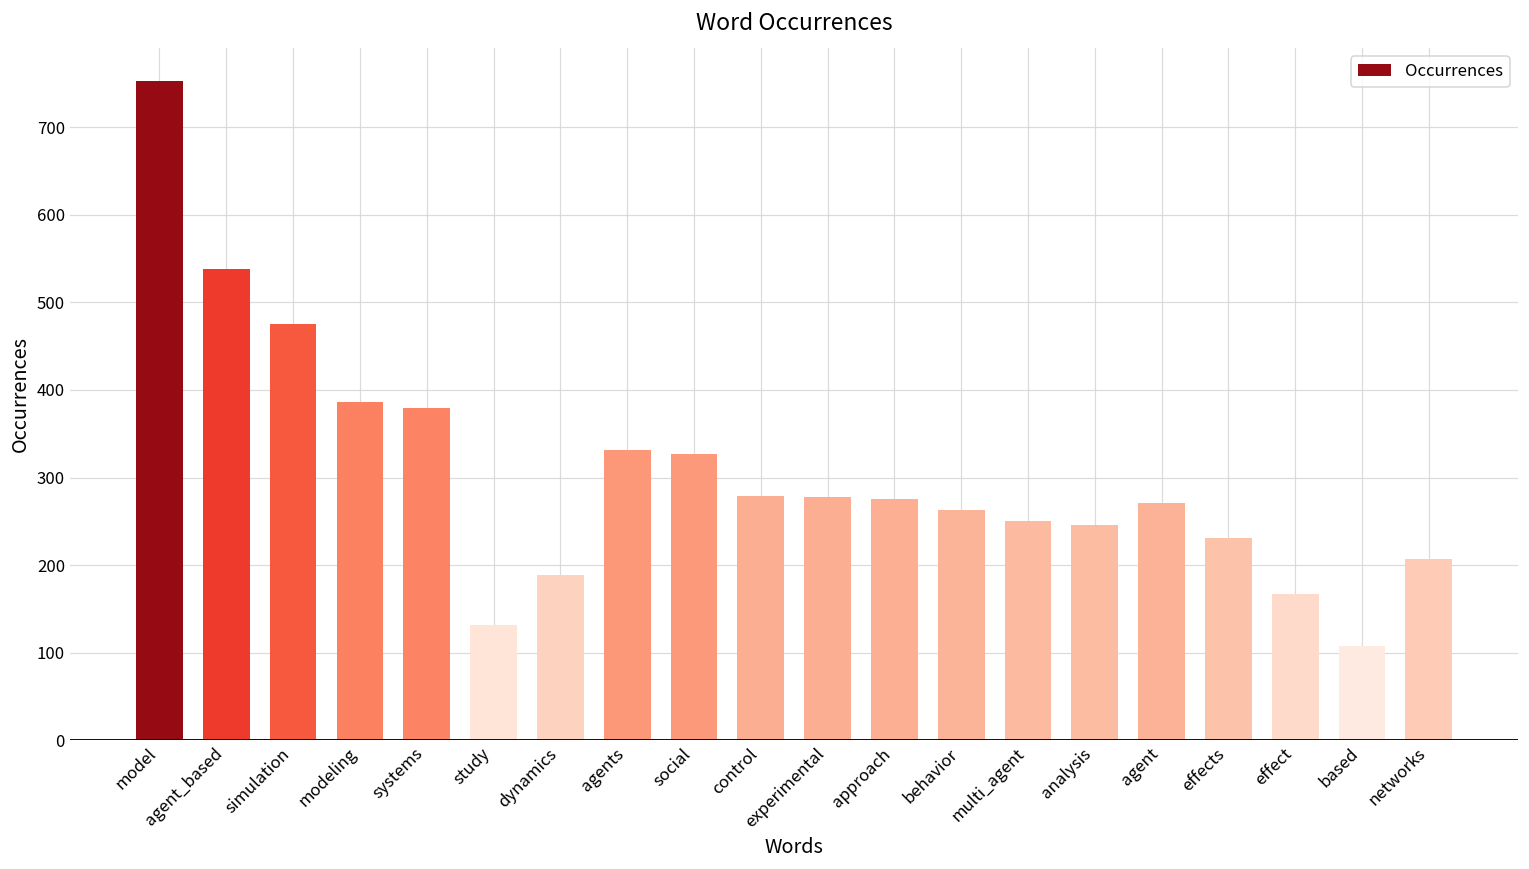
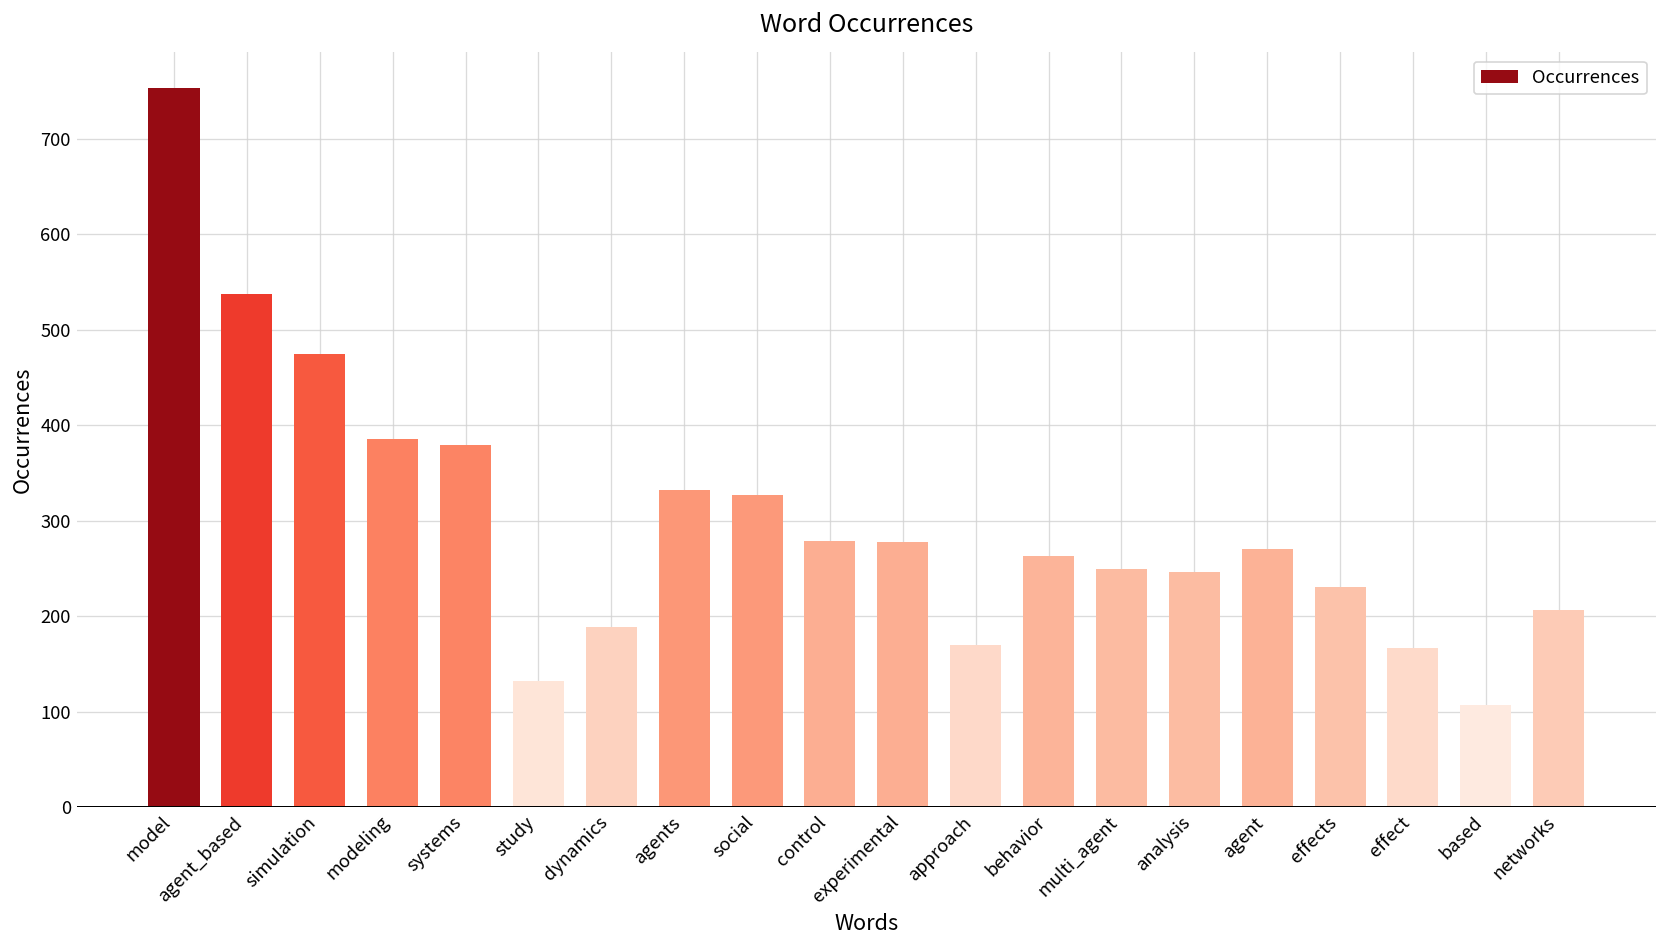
  {
    "model": 750,
    "agent_based": 540,
    "simulation": 480,
    "modeling": 390,
    "systems": 380,
    "study": 130,
    "dynamics": 190,
    "agents": 330,
    "social": 330,
    "control": 280,
    "experimental": 280,
-   "approach": 280,
+   "approach": 170,
    "behavior": 260,
    "multi_agent": 250,
    "analysis": 250,
    "agent": 270,
    "effects": 230,
    "effect": 170,
    "based": 110,
    "networks": 210
  }
